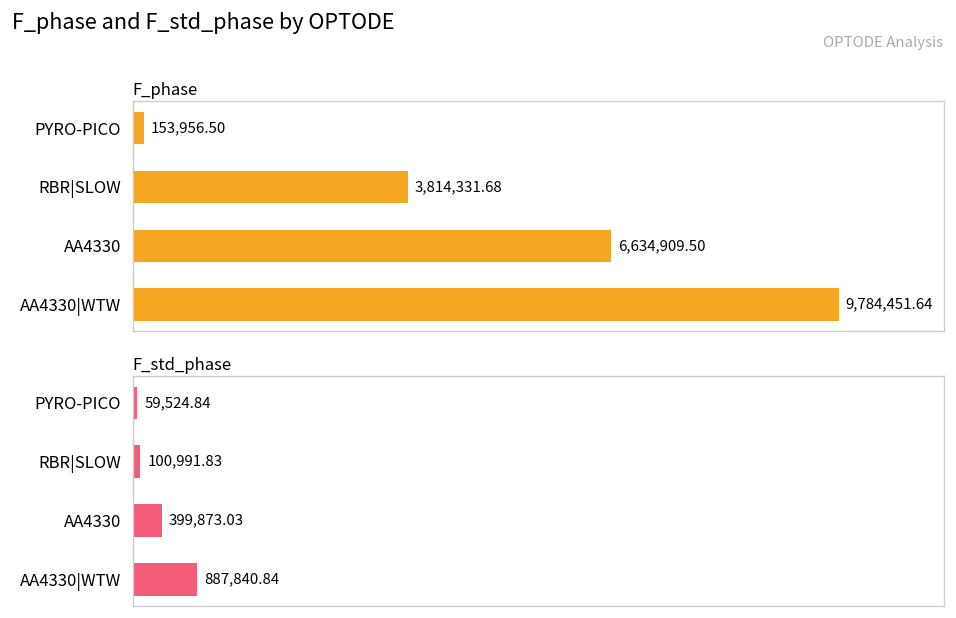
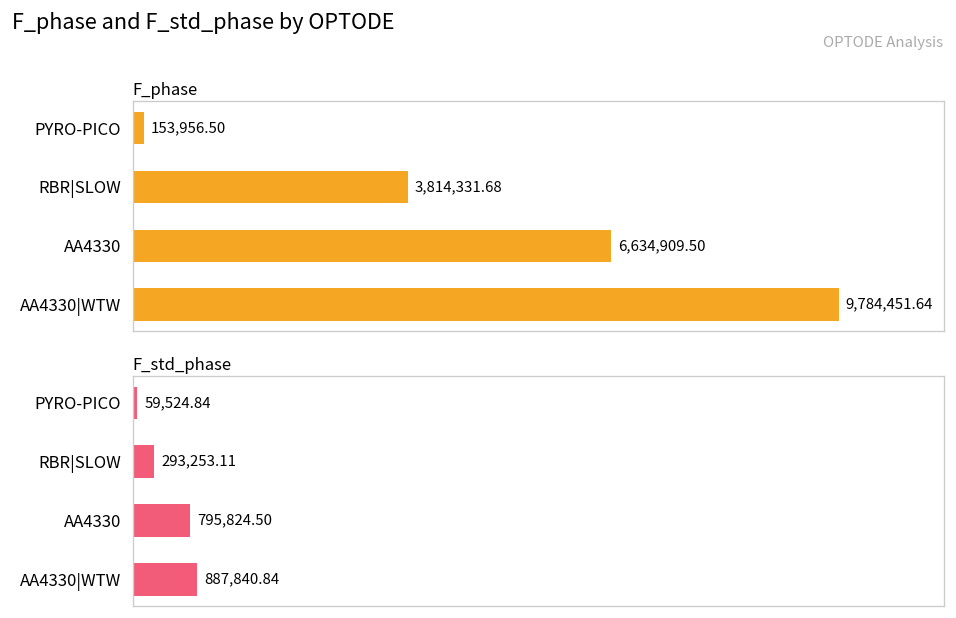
  {
    "F_phase": {
      "PYRO-PICO": "153,956.50",
      "RBR|SLOW": "3,814,331.68",
      "AA4330": "6,634,909.50",
      "AA4330|WTW": "9,784,451.64"
    },
    "F_std_phase": {
      "PYRO-PICO": "59,524.84",
-     "RBR|SLOW": "100,991.83",
-     "AA4330": "399,873.03",
+     "RBR|SLOW": "293,253.11",
+     "AA4330": "795,824.50",
      "AA4330|WTW": "887,840.84"
    }
  }
